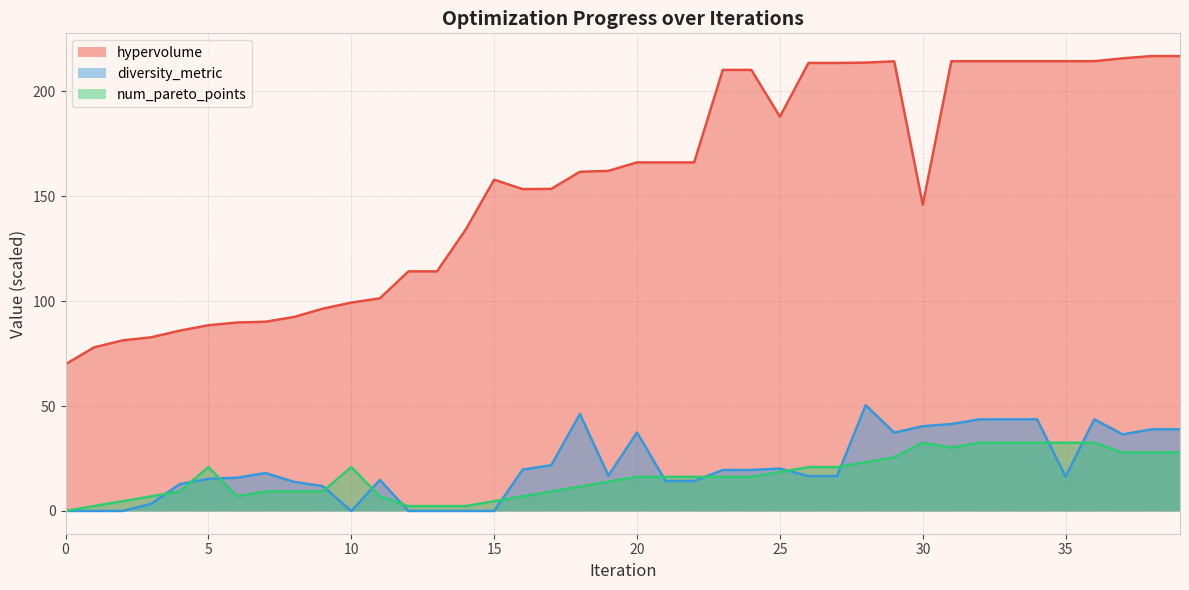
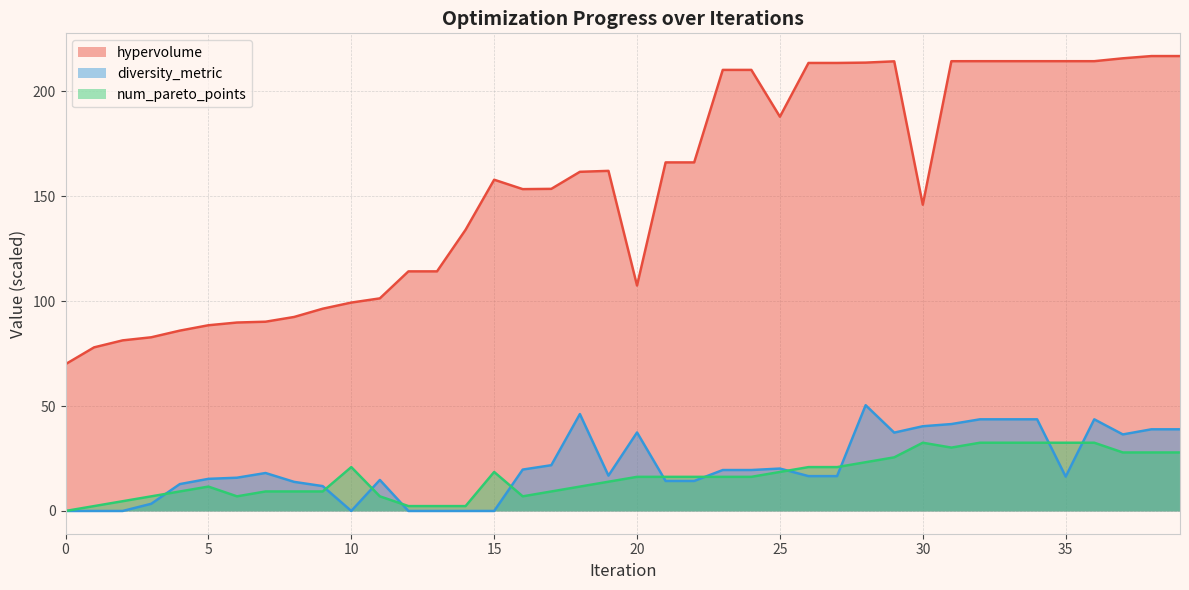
  {
    "hypervolume": {
      "0": 70,
      "5": 88,
      "10": 99,
      "15": 158,
-     "20": 166,
+     "20": 107,
      "25": 188,
      "30": 146,
      "35": 214
    },
    "diversity_metric": {
      "5": 15,
      "10": 0,
      "15": 0,
      "20": 37,
      "25": 20,
      "30": 40,
      "35": 16
    },
    "num_pareto_points": {
-     "5": 21,
+     "5": 12,
      "10": 21,
-     "15": 5,
+     "15": 19,
      "20": 16,
      "25": 19,
      "30": 33,
      "35": 33
    }
  }
